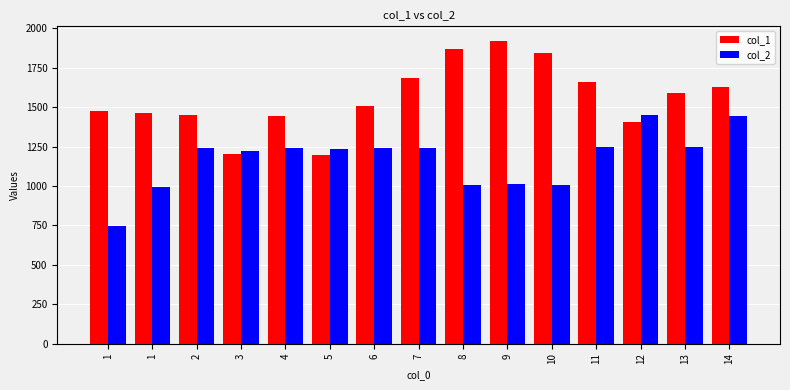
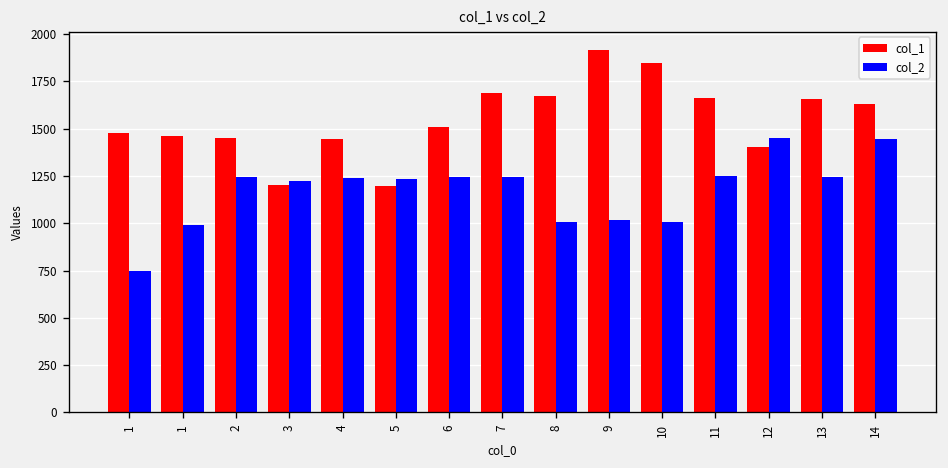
  {
    "col_1": {
      "2": 1450,
      "3": 1200,
      "4": 1440,
      "5": 1200,
      "6": 1510,
      "7": 1690,
-     "8": 1870,
+     "8": 1670,
      "9": 1920,
      "10": 1850,
      "11": 1660,
      "12": 1400,
-     "13": 1590,
+     "13": 1650,
      "14": 1630
    },
    "col_2": {
      "2": 1240,
      "3": 1220,
      "4": 1240,
      "5": 1230,
      "6": 1240,
      "7": 1240,
      "8": 1010,
      "9": 1010,
      "10": 1010,
      "11": 1250,
      "12": 1450,
      "13": 1250,
      "14": 1440
    }
  }
